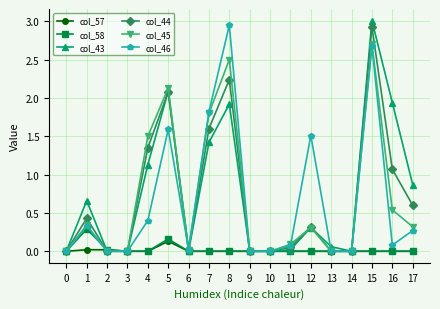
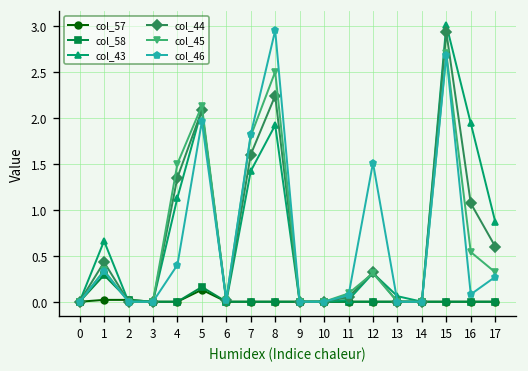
  {
    "col_57": {
      "1": 0.0
    },
    "col_46": {
      "4": 0.4,
-     "5": 1.6,
+     "5": 2.0,
      "8": 3.0,
      "12": 1.5,
      "16": 0.1,
      "17": 0.3
    }
  }
